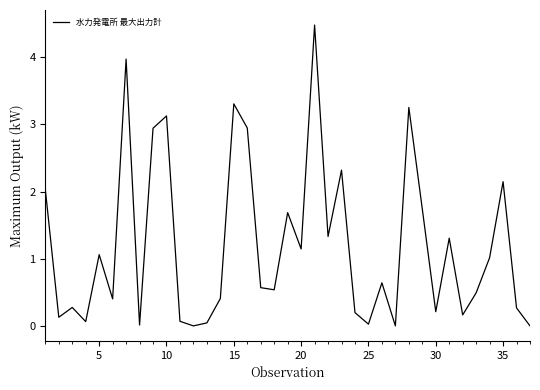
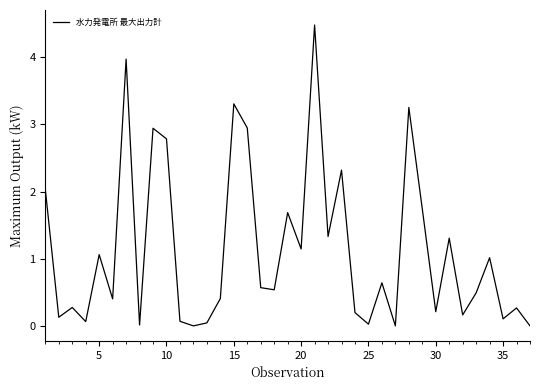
  {
    "5": 1.1,
-   "10": 3.1,
+   "10": 2.8,
    "15": 3.3,
    "20": 1.1,
    "25": 0.0,
    "30": 0.2,
-   "35": 2.1
+   "35": 0.1
  }
